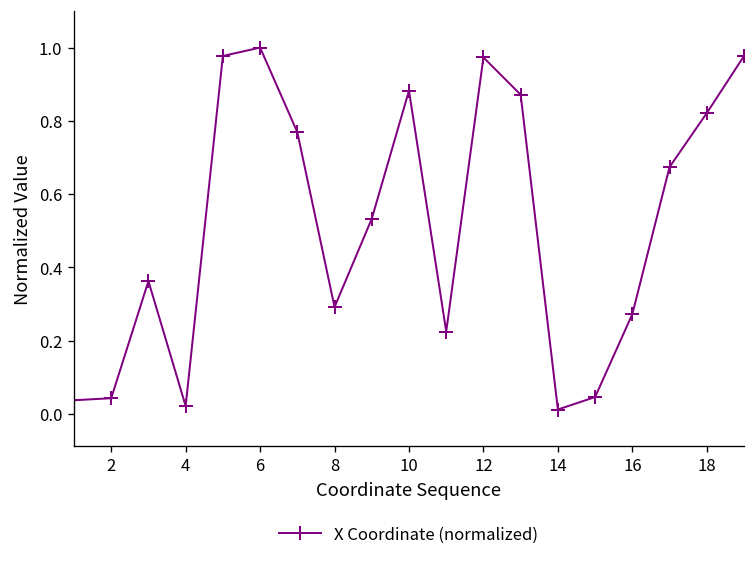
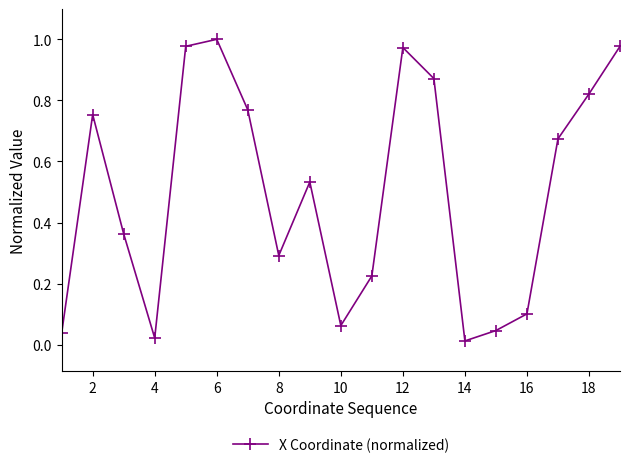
  {
-   "2": 0.04,
+   "2": 0.75,
    "4": 0.02,
    "6": 1.00,
    "8": 0.29,
-   "10": 0.88,
+   "10": 0.06,
    "12": 0.97,
    "14": 0.01,
-   "16": 0.27,
+   "16": 0.10,
    "18": 0.82
  }
